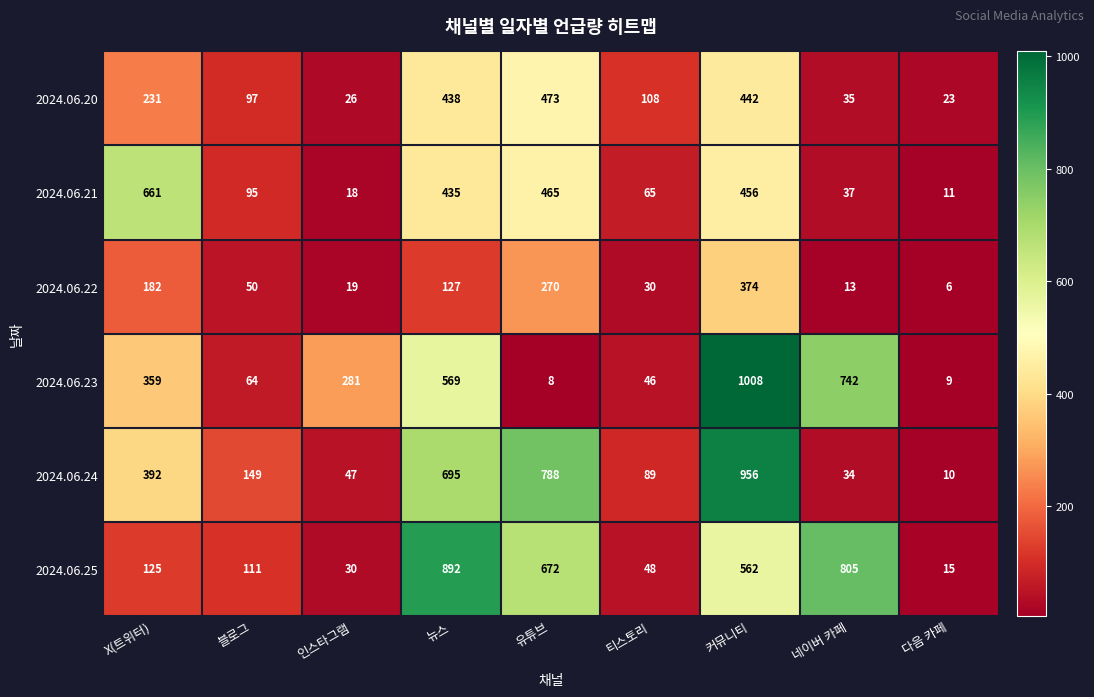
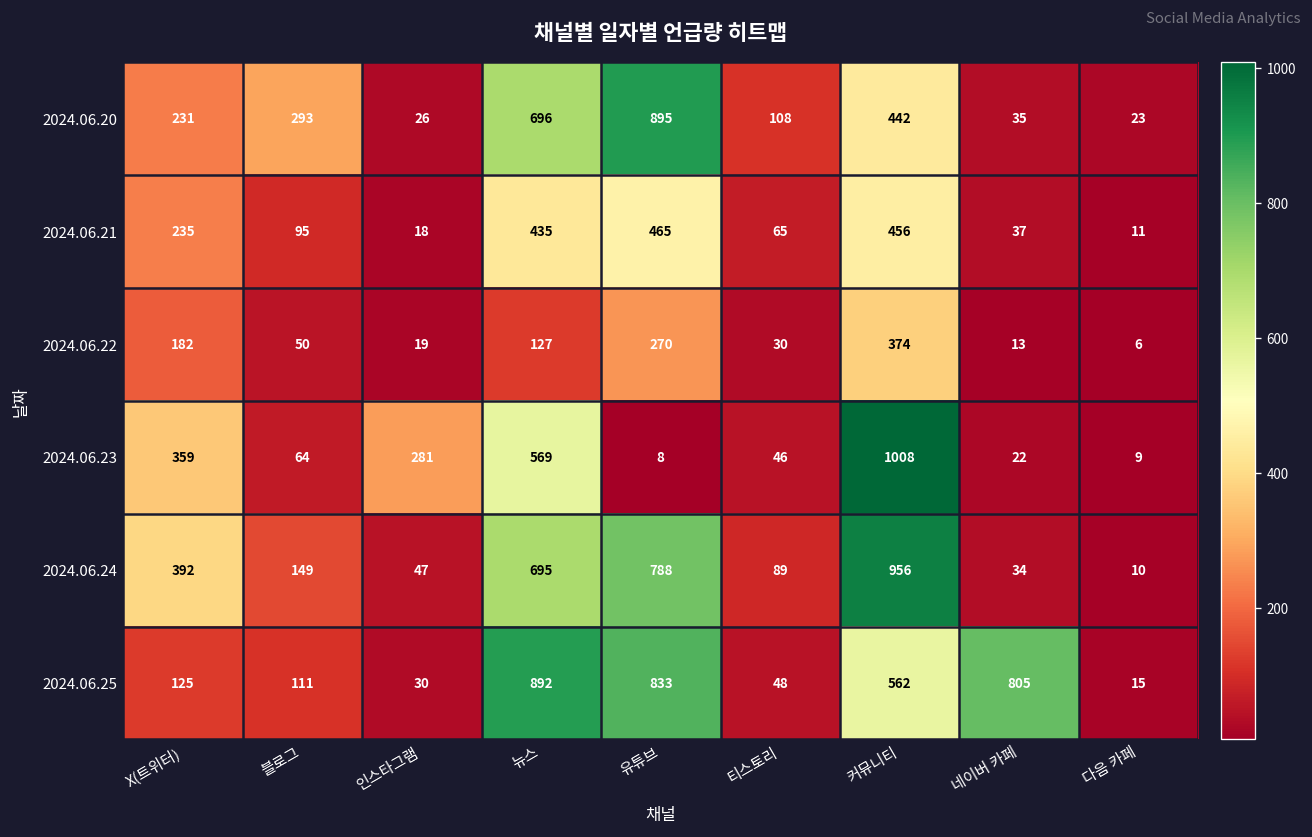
  {
    "2024.06.20": {
      "X(트위터)": 231,
-     "블로그": 97,
+     "블로그": 293,
      "인스타그램": 26,
-     "뉴스": 438,
-     "유튜브": 473,
+     "뉴스": 696,
+     "유튜브": 895,
      "티스토리": 108,
      "커뮤니티": 442,
      "네이버 카페": 35,
      "다음 카페": 23
    },
    "2024.06.21": {
-     "X(트위터)": 661,
+     "X(트위터)": 235,
      "블로그": 95,
      "인스타그램": 18,
      "뉴스": 435,
      "유튜브": 465,
      "티스토리": 65,
      "커뮤니티": 456,
      "네이버 카페": 37,
      "다음 카페": 11
    },
    "2024.06.22": {
      "X(트위터)": 182,
      "블로그": 50,
      "인스타그램": 19,
      "뉴스": 127,
      "유튜브": 270,
      "티스토리": 30,
      "커뮤니티": 374,
      "네이버 카페": 13,
      "다음 카페": 6
    },
    "2024.06.23": {
      "X(트위터)": 359,
      "블로그": 64,
      "인스타그램": 281,
      "뉴스": 569,
      "유튜브": 8,
      "티스토리": 46,
      "커뮤니티": 1008,
-     "네이버 카페": 742,
+     "네이버 카페": 22,
      "다음 카페": 9
    },
    "2024.06.24": {
      "X(트위터)": 392,
      "블로그": 149,
      "인스타그램": 47,
      "뉴스": 695,
      "유튜브": 788,
      "티스토리": 89,
      "커뮤니티": 956,
      "네이버 카페": 34,
      "다음 카페": 10
    },
    "2024.06.25": {
      "X(트위터)": 125,
      "블로그": 111,
      "인스타그램": 30,
      "뉴스": 892,
-     "유튜브": 672,
+     "유튜브": 833,
      "티스토리": 48,
      "커뮤니티": 562,
      "네이버 카페": 805,
      "다음 카페": 15
    }
  }
